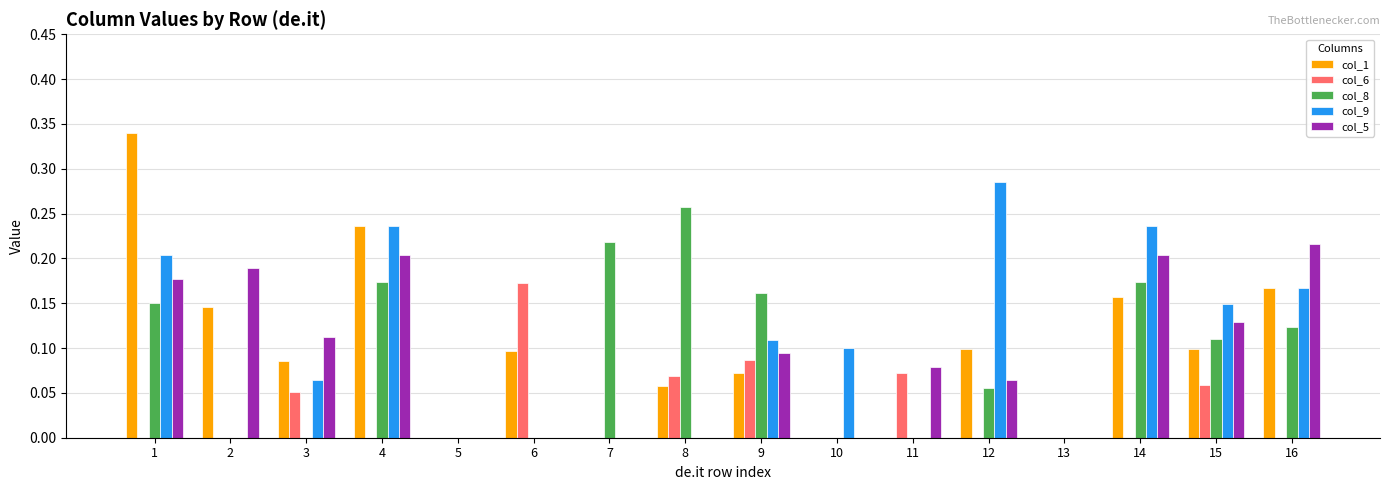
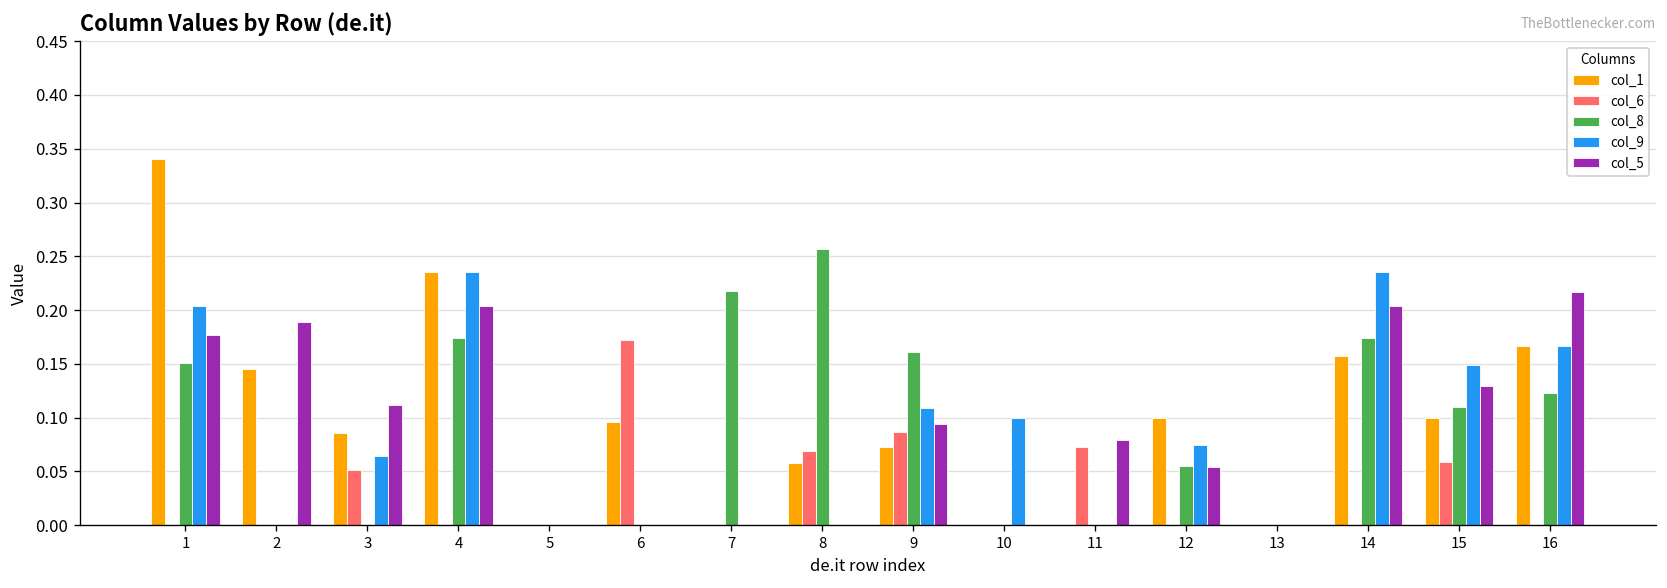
  {
    "col_1": {
      "1": 0.34,
      "2": 0.15,
      "3": 0.09,
      "4": 0.24,
      "5": 0.00,
      "6": 0.10,
      "7": 0.00,
      "8": 0.06,
      "9": 0.07,
      "10": 0.00,
      "11": 0.00,
      "12": 0.10,
      "13": 0.00,
      "14": 0.16,
      "15": 0.10,
      "16": 0.17
    },
    "col_6": {
      "1": 0.00,
      "2": 0.00,
      "3": 0.05,
      "4": 0.00,
      "5": 0.00,
      "6": 0.17,
      "7": 0.00,
      "8": 0.07,
      "9": 0.09,
      "10": 0.00,
      "11": 0.07,
      "12": 0.00,
      "13": 0.00,
      "14": 0.00,
      "15": 0.06,
      "16": 0.00
    },
    "col_8": {
      "1": 0.15,
      "2": 0.00,
      "3": 0.00,
      "4": 0.17,
      "5": 0.00,
      "6": 0.00,
      "7": 0.22,
      "8": 0.26,
      "9": 0.16,
      "10": 0.00,
      "11": 0.00,
      "12": 0.06,
      "13": 0.00,
      "14": 0.17,
      "15": 0.11,
      "16": 0.12
    },
    "col_9": {
      "1": 0.20,
      "2": 0.00,
      "3": 0.06,
      "4": 0.24,
      "5": 0.00,
      "6": 0.00,
      "7": 0.00,
      "8": 0.00,
      "9": 0.11,
      "10": 0.10,
      "11": 0.00,
-     "12": 0.29,
+     "12": 0.07,
      "13": 0.00,
      "14": 0.24,
      "15": 0.15,
      "16": 0.17
    },
    "col_5": {
      "1": 0.18,
      "2": 0.19,
      "3": 0.11,
      "4": 0.20,
      "5": 0.00,
      "6": 0.00,
      "7": 0.00,
      "8": 0.00,
      "9": 0.09,
      "10": 0.00,
      "11": 0.08,
-     "12": 0.06,
+     "12": 0.05,
      "13": 0.00,
      "14": 0.20,
      "15": 0.13,
      "16": 0.22
    }
  }
